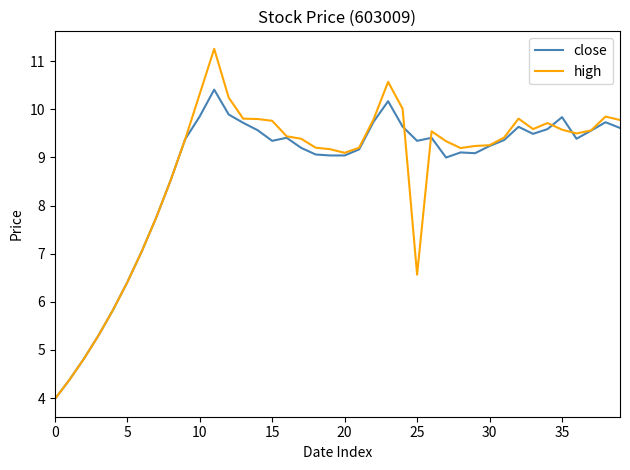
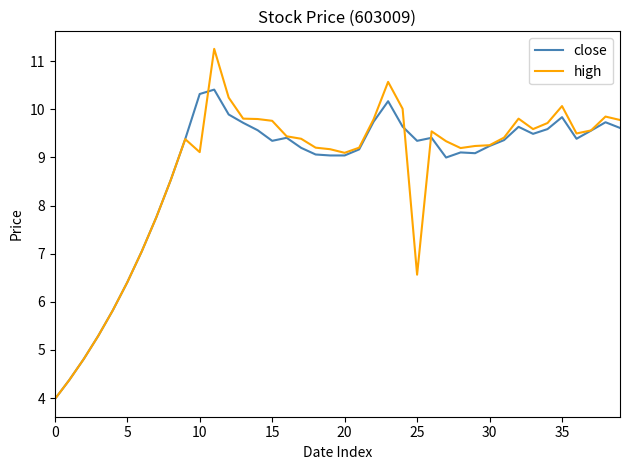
  {
    "close": {
-     "10": 9.9,
+     "10": 10.3,
      "15": 9.3,
      "20": 9.0,
      "25": 9.3,
      "35": 9.8
    },
    "high": {
-     "10": 10.3,
+     "10": 9.1,
      "15": 9.8,
      "20": 9.1,
      "25": 6.6,
-     "35": 9.6
+     "35": 10.1
    }
  }
